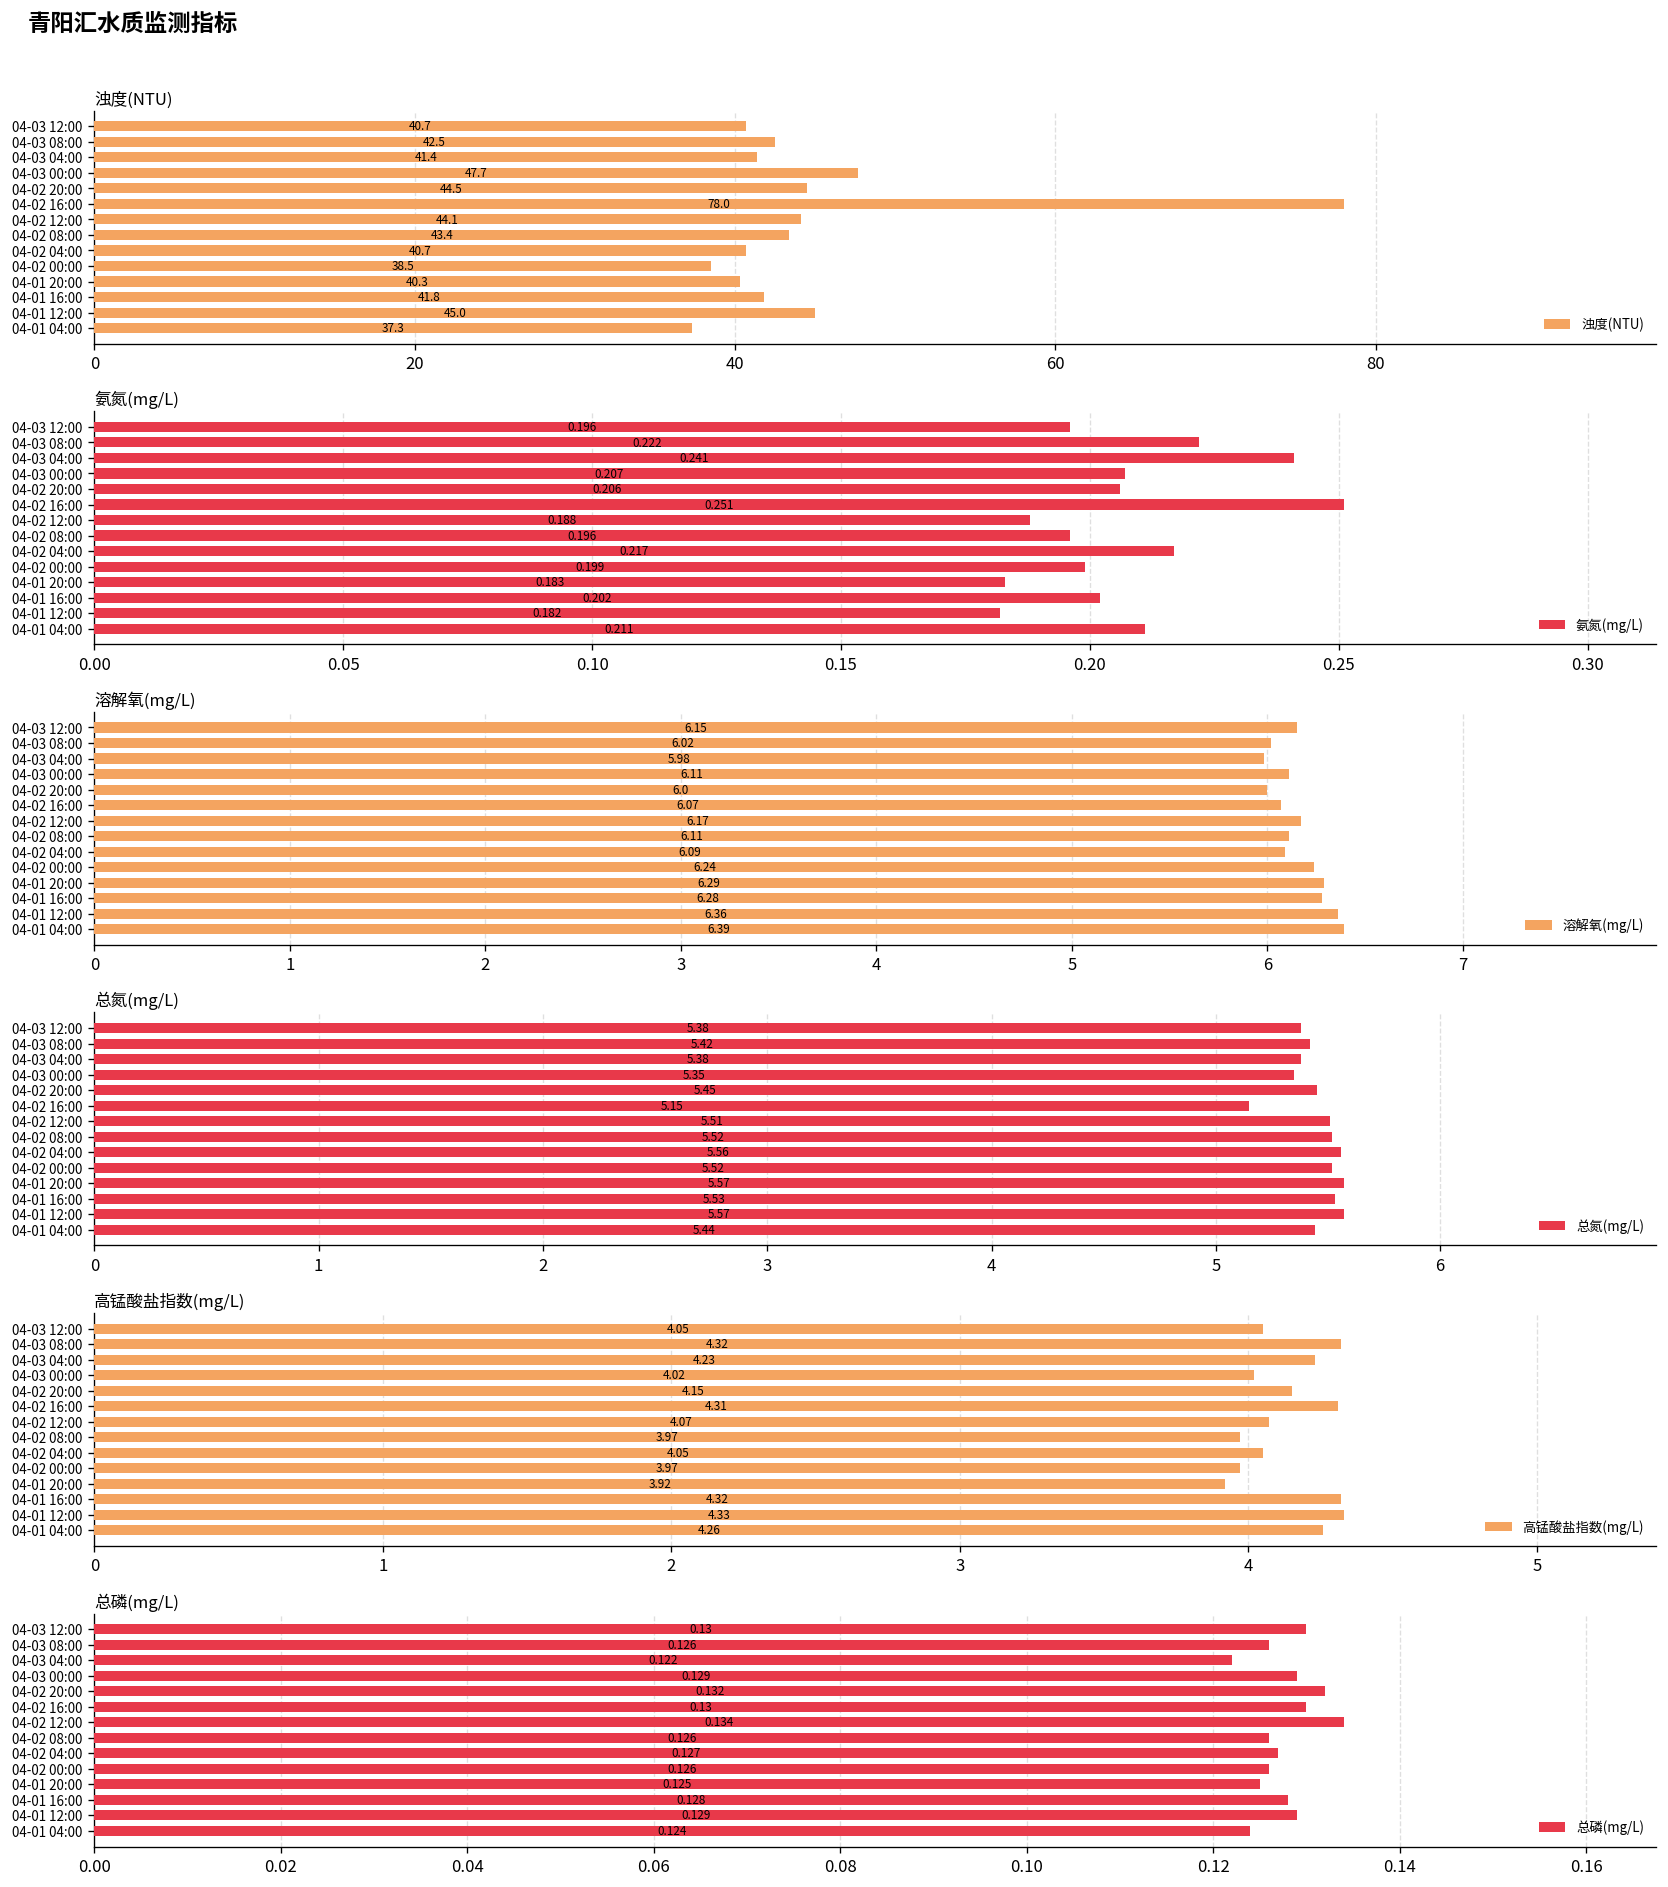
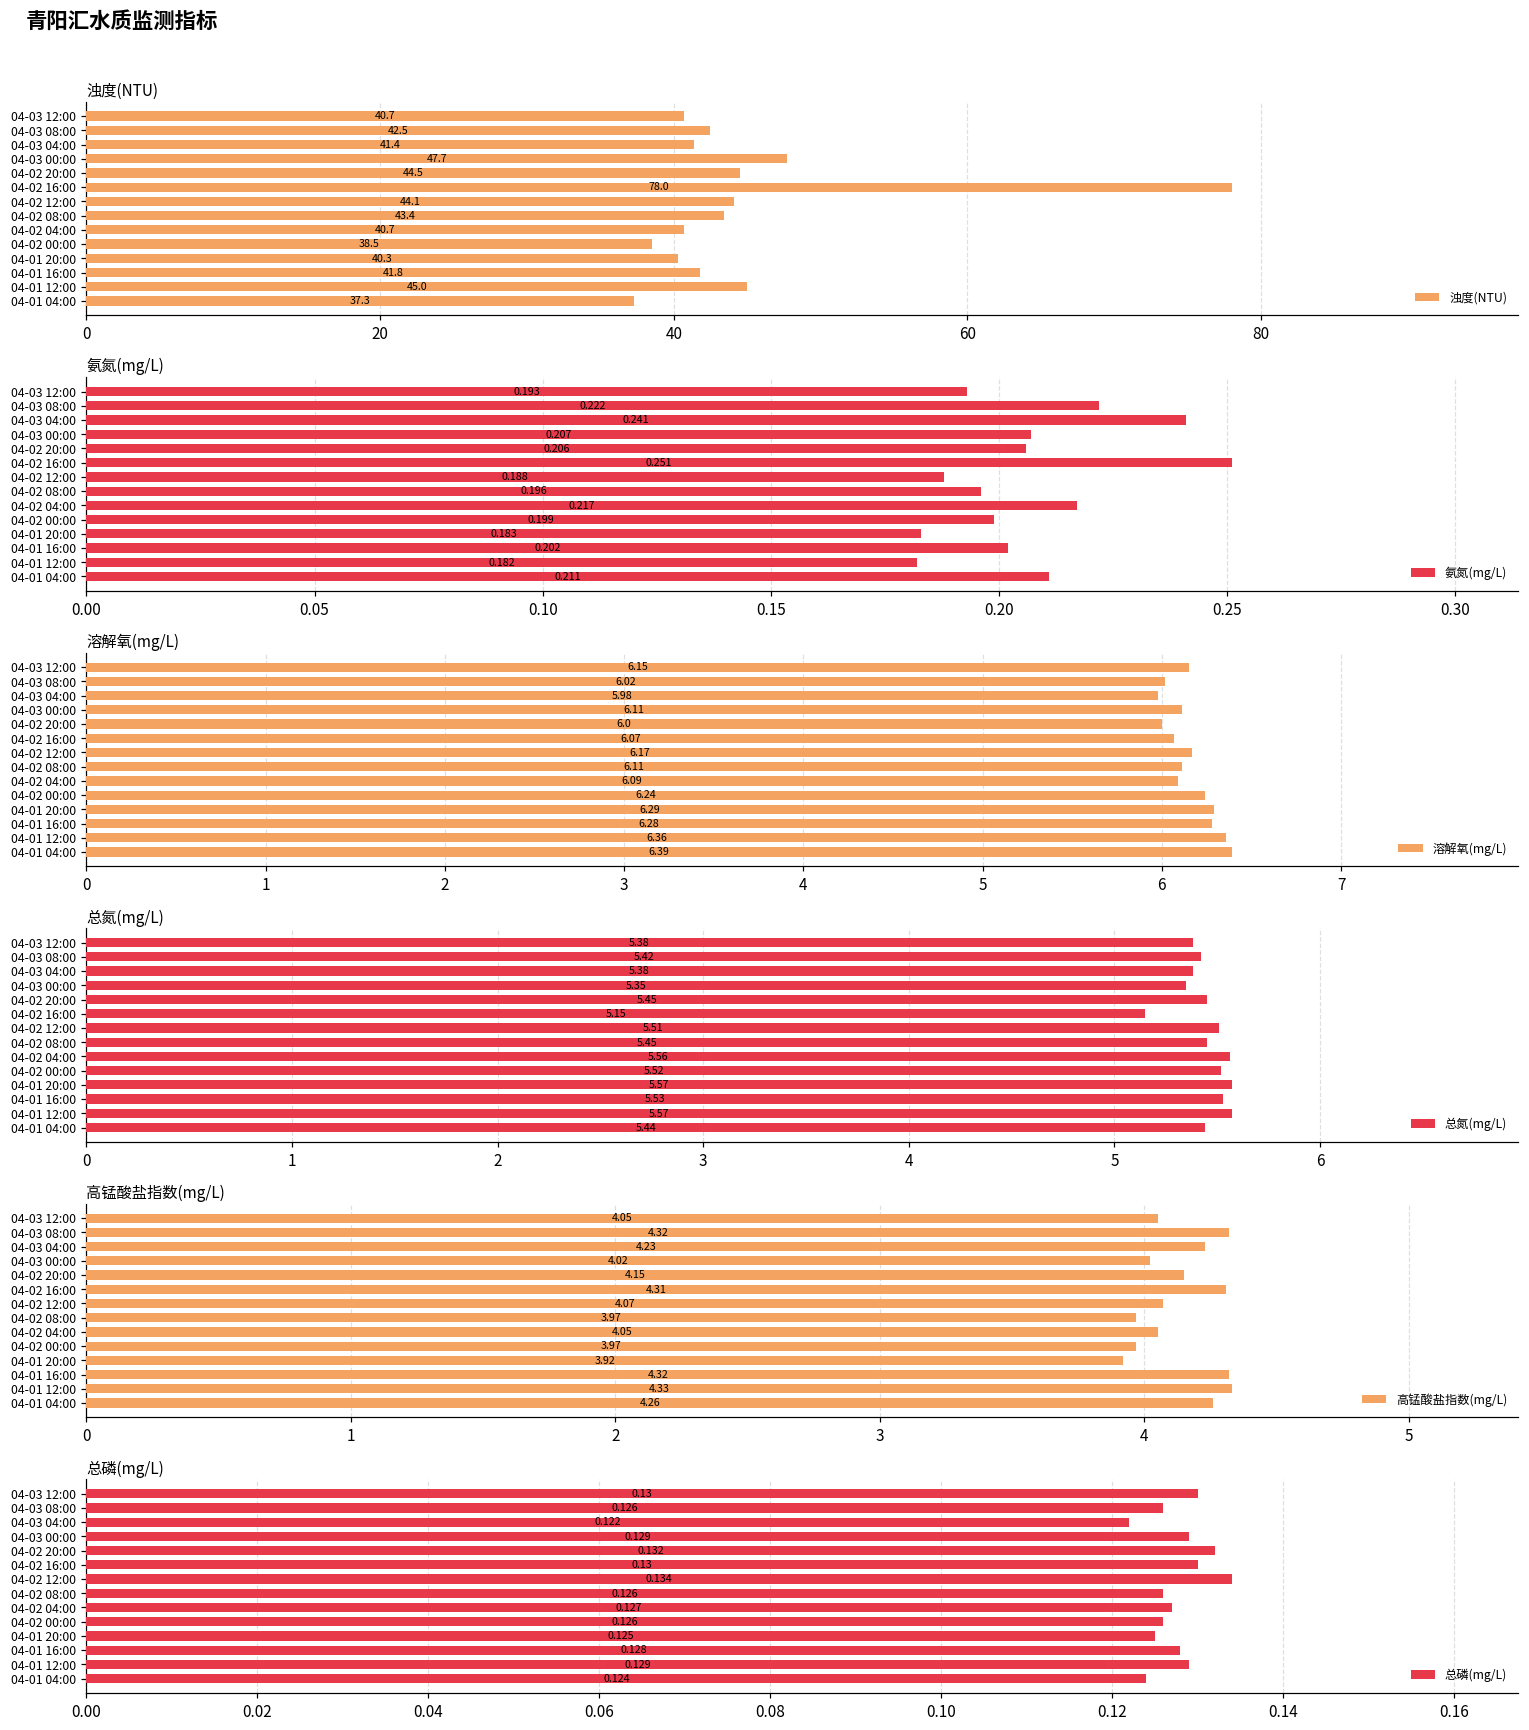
  {
    "浊度(NTU)": {
      "04-03 12:00": 40.7,
      "04-03 08:00": 42.5,
      "04-03 04:00": 41.4,
      "04-03 00:00": 47.7,
      "04-02 20:00": 44.5,
      "04-02 16:00": 78.0,
      "04-02 12:00": 44.1,
      "04-02 08:00": 43.4,
      "04-02 04:00": 40.7,
      "04-02 00:00": 38.5,
      "04-01 20:00": 40.3,
      "04-01 16:00": 41.8,
      "04-01 12:00": 45.0,
      "04-01 04:00": 37.3
    },
    "氨氮(mg/L)": {
-     "04-03 12:00": 0.196,
+     "04-03 12:00": 0.193,
      "04-03 08:00": 0.222,
      "04-03 04:00": 0.241,
      "04-03 00:00": 0.207,
      "04-02 20:00": 0.206,
      "04-02 16:00": 0.251,
      "04-02 12:00": 0.188,
      "04-02 08:00": 0.196,
      "04-02 04:00": 0.217,
      "04-02 00:00": 0.199,
      "04-01 20:00": 0.183,
      "04-01 16:00": 0.202,
      "04-01 12:00": 0.182,
      "04-01 04:00": 0.211
    },
    "溶解氧(mg/L)": {
      "04-03 12:00": 6.15,
      "04-03 08:00": 6.02,
      "04-03 04:00": 5.98,
      "04-03 00:00": 6.11,
      "04-02 20:00": 6.0,
      "04-02 16:00": 6.07,
      "04-02 12:00": 6.17,
      "04-02 08:00": 6.11,
      "04-02 04:00": 6.09,
      "04-02 00:00": 6.24,
      "04-01 20:00": 6.29,
      "04-01 16:00": 6.28,
      "04-01 12:00": 6.36,
      "04-01 04:00": 6.39
    },
    "总氮(mg/L)": {
      "04-03 12:00": 5.38,
      "04-03 08:00": 5.42,
      "04-03 04:00": 5.38,
      "04-03 00:00": 5.35,
      "04-02 20:00": 5.45,
      "04-02 16:00": 5.15,
      "04-02 12:00": 5.51,
-     "04-02 08:00": 5.52,
+     "04-02 08:00": 5.45,
      "04-02 04:00": 5.56,
      "04-02 00:00": 5.52,
      "04-01 20:00": 5.57,
      "04-01 16:00": 5.53,
      "04-01 12:00": 5.57,
      "04-01 04:00": 5.44
    },
    "高锰酸盐指数(mg/L)": {
      "04-03 12:00": 4.05,
      "04-03 08:00": 4.32,
      "04-03 04:00": 4.23,
      "04-03 00:00": 4.02,
      "04-02 20:00": 4.15,
      "04-02 16:00": 4.31,
      "04-02 12:00": 4.07,
      "04-02 08:00": 3.97,
      "04-02 04:00": 4.05,
      "04-02 00:00": 3.97,
      "04-01 20:00": 3.92,
      "04-01 16:00": 4.32,
      "04-01 12:00": 4.33,
      "04-01 04:00": 4.26
    },
    "总磷(mg/L)": {
      "04-03 12:00": 0.13,
      "04-03 08:00": 0.126,
      "04-03 04:00": 0.122,
      "04-03 00:00": 0.129,
      "04-02 20:00": 0.132,
      "04-02 16:00": 0.13,
      "04-02 12:00": 0.134,
      "04-02 08:00": 0.126,
      "04-02 04:00": 0.127,
      "04-02 00:00": 0.126,
      "04-01 20:00": 0.125,
      "04-01 16:00": 0.128,
      "04-01 12:00": 0.129,
      "04-01 04:00": 0.124
    }
  }
